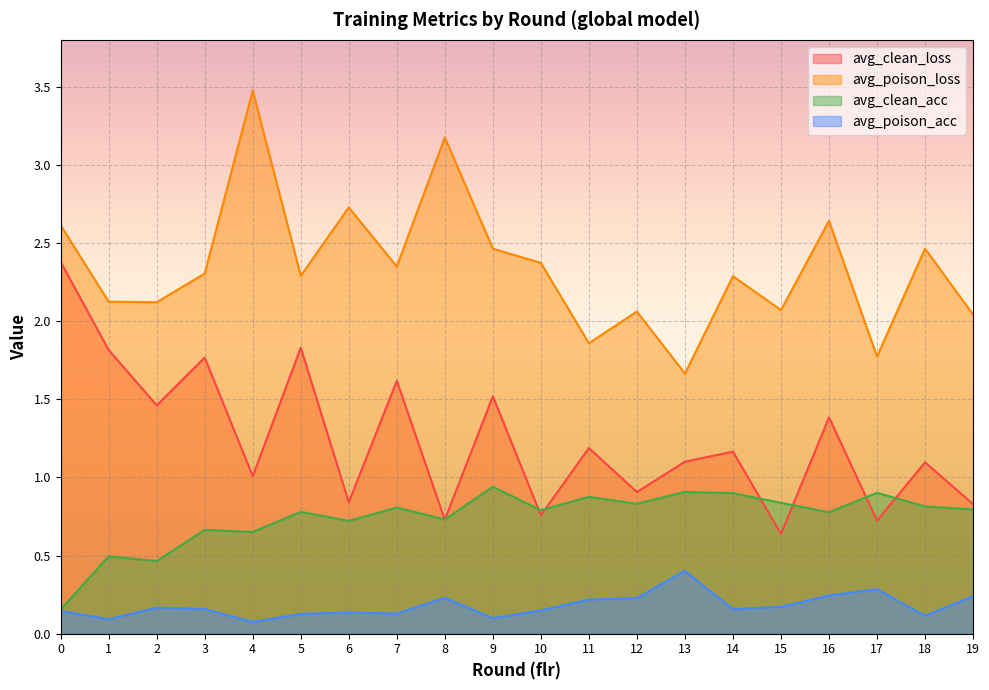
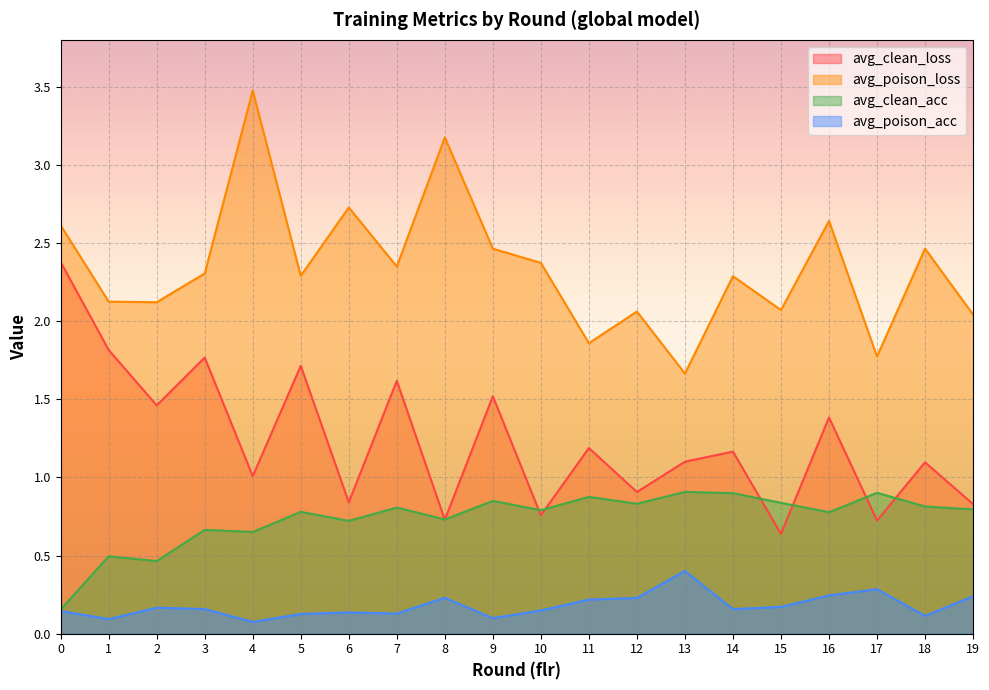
  {
    "avg_clean_loss": {
      "0": 2.38,
      "1": 1.82,
      "2": 1.46,
      "3": 1.77,
      "4": 1.01,
-     "5": 1.83,
+     "5": 1.71,
      "6": 0.84,
      "7": 1.62,
      "9": 1.52,
      "10": 0.76,
      "11": 1.19,
      "12": 0.91,
      "13": 1.10,
      "14": 1.17,
      "15": 0.64,
      "16": 1.38,
      "17": 0.72,
      "18": 1.10,
      "19": 0.83
    },
    "avg_poison_loss": {
      "0": 2.61,
      "1": 2.12,
      "2": 2.12,
      "3": 2.30,
      "4": 3.48,
      "5": 2.29,
      "6": 2.73,
      "7": 2.35,
      "8": 3.18,
      "9": 2.46,
      "10": 2.37,
      "11": 1.86,
      "12": 2.06,
      "13": 1.66,
      "14": 2.29,
      "15": 2.07,
      "16": 2.64,
      "17": 1.77,
      "18": 2.46,
      "19": 2.04
    },
    "avg_clean_acc": {
      "1": 0.50,
      "2": 0.46,
      "3": 0.66,
      "4": 0.65,
      "5": 0.78,
      "6": 0.72,
      "7": 0.81,
-     "9": 0.94,
+     "9": 0.85,
      "10": 0.79,
      "11": 0.88,
      "12": 0.83,
      "13": 0.91,
      "14": 0.90,
      "15": 0.84,
      "16": 0.78,
      "17": 0.90,
      "18": 0.81,
      "19": 0.80
    },
    "avg_poison_acc": {
      "1": 0.09,
      "2": 0.17,
      "3": 0.16,
      "4": 0.08,
      "5": 0.13,
      "6": 0.14,
      "7": 0.13,
      "8": 0.23,
      "9": 0.10,
      "10": 0.15,
      "11": 0.22,
      "12": 0.23,
      "13": 0.40,
      "14": 0.16,
      "15": 0.17,
      "16": 0.25,
      "17": 0.28,
      "18": 0.11,
      "19": 0.24
    }
  }
